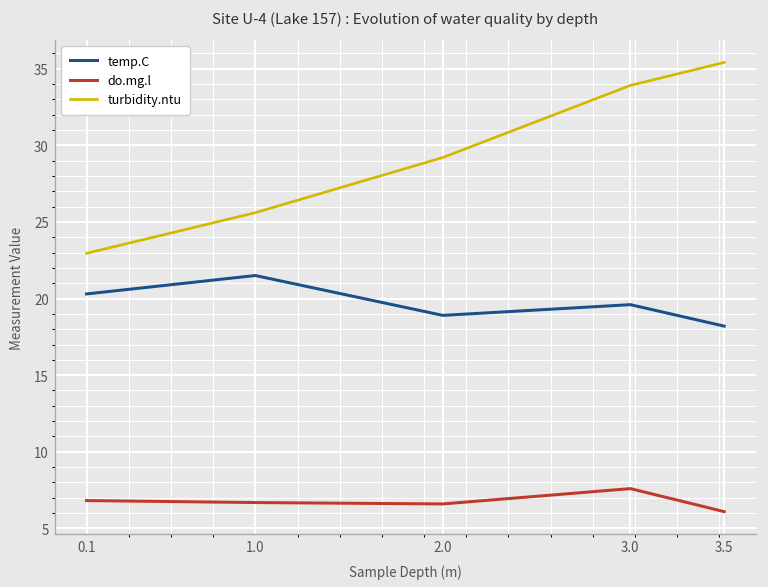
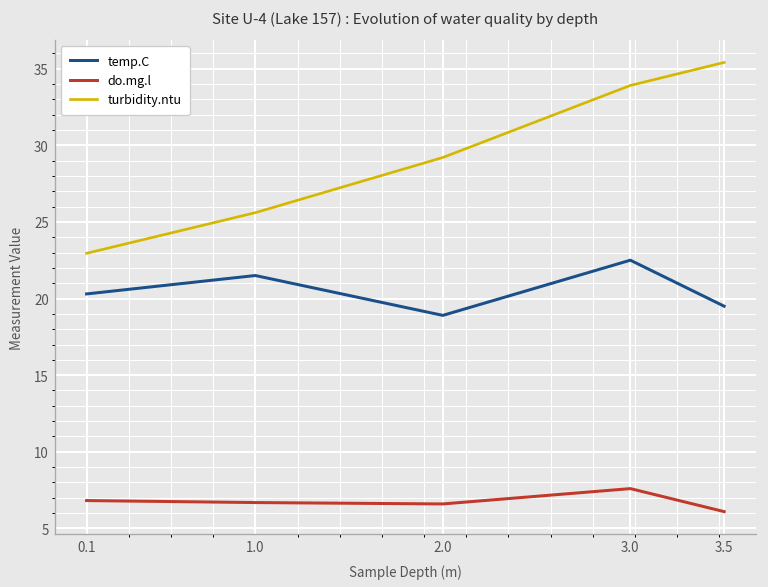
  {
    "temp.C": {
      "0.1": 20.3,
      "1.0": 21.5,
      "2.0": 18.9,
-     "3.0": 19.6,
-     "3.5": 18.2
+     "3.0": 22.5,
+     "3.5": 19.5
    },
    "do.mg.l": {
      "0.1": 6.8,
      "1.0": 6.7,
      "2.0": 6.6,
      "3.0": 7.6,
      "3.5": 6.1
    },
    "turbidity.ntu": {
      "0.1": 23.0,
      "1.0": 25.6,
      "2.0": 29.2,
      "3.0": 33.9,
      "3.5": 35.4
    }
  }
